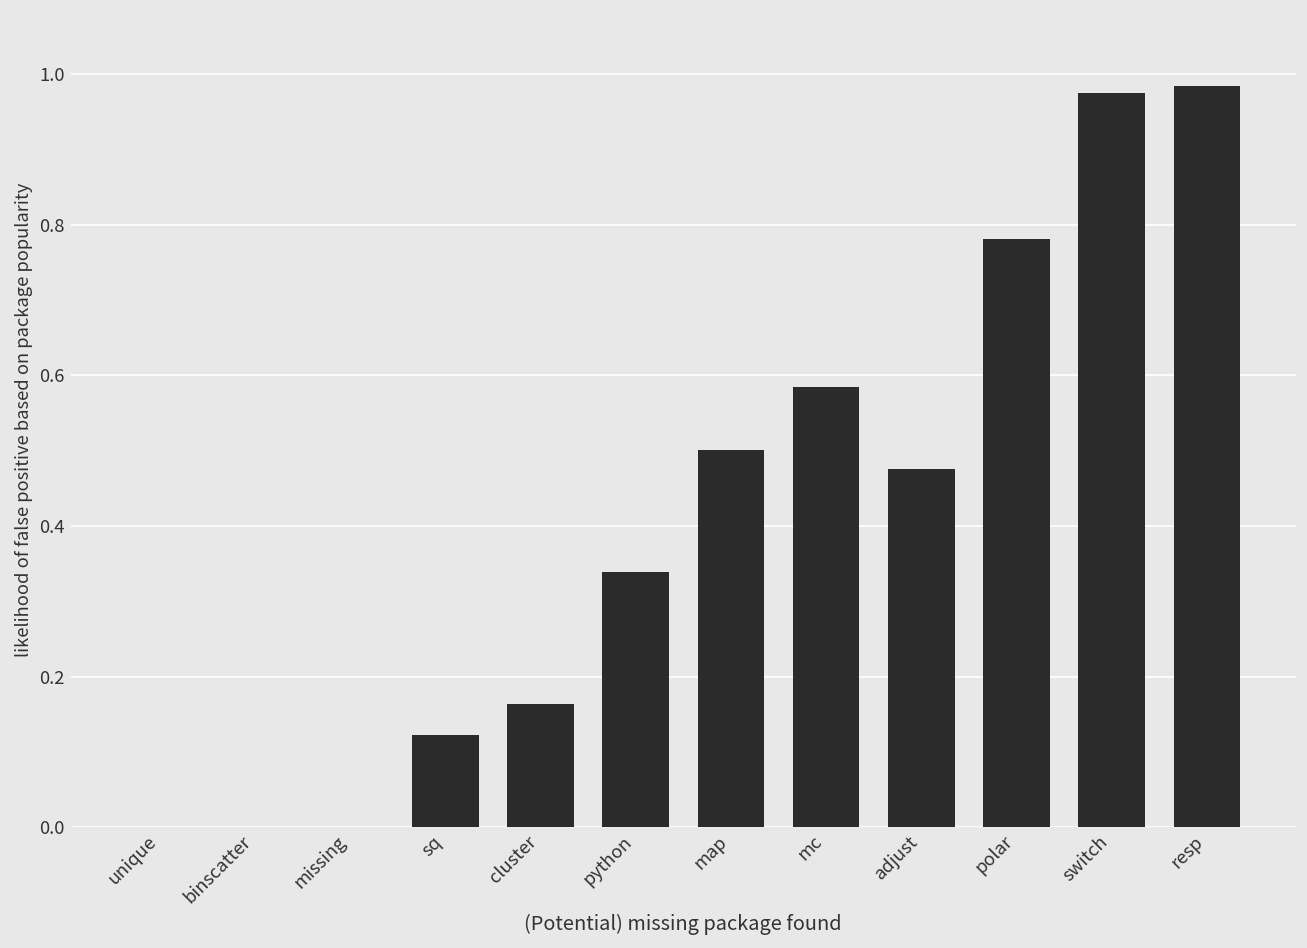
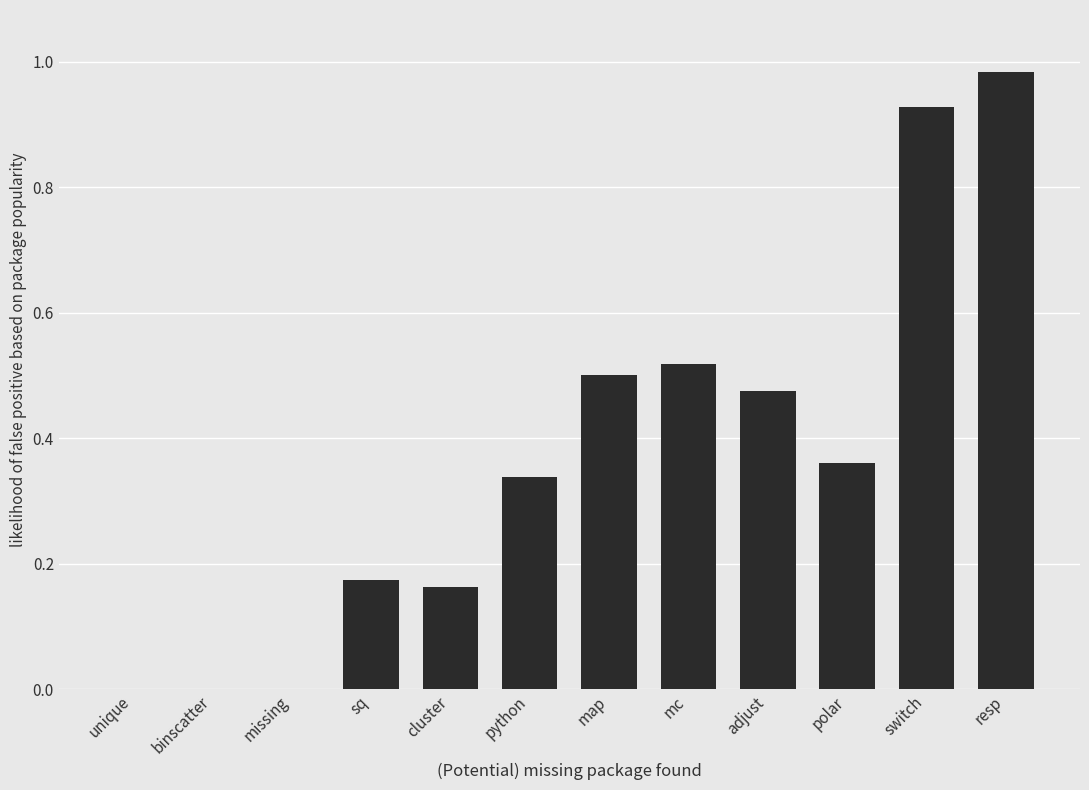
  {
    "unique": 0.00,
    "binscatter": 0.00,
    "missing": 0.00,
-   "sq": 0.12,
+   "sq": 0.17,
    "cluster": 0.16,
    "python": 0.34,
    "map": 0.50,
-   "mc": 0.58,
+   "mc": 0.52,
    "adjust": 0.48,
-   "polar": 0.78,
-   "switch": 0.97,
+   "polar": 0.36,
+   "switch": 0.93,
    "resp": 0.98
  }
